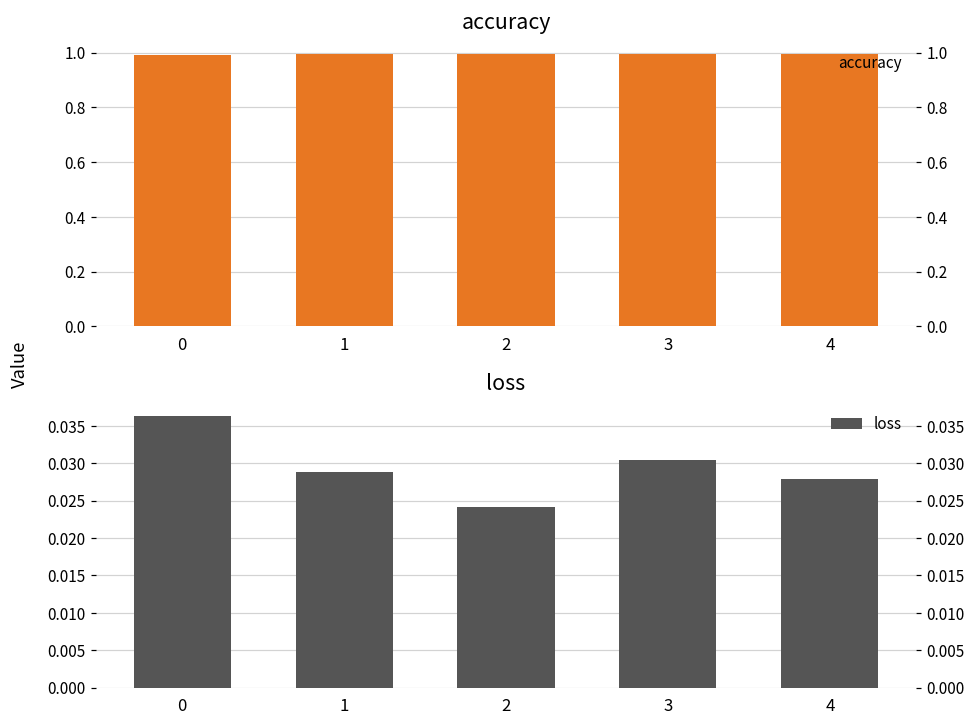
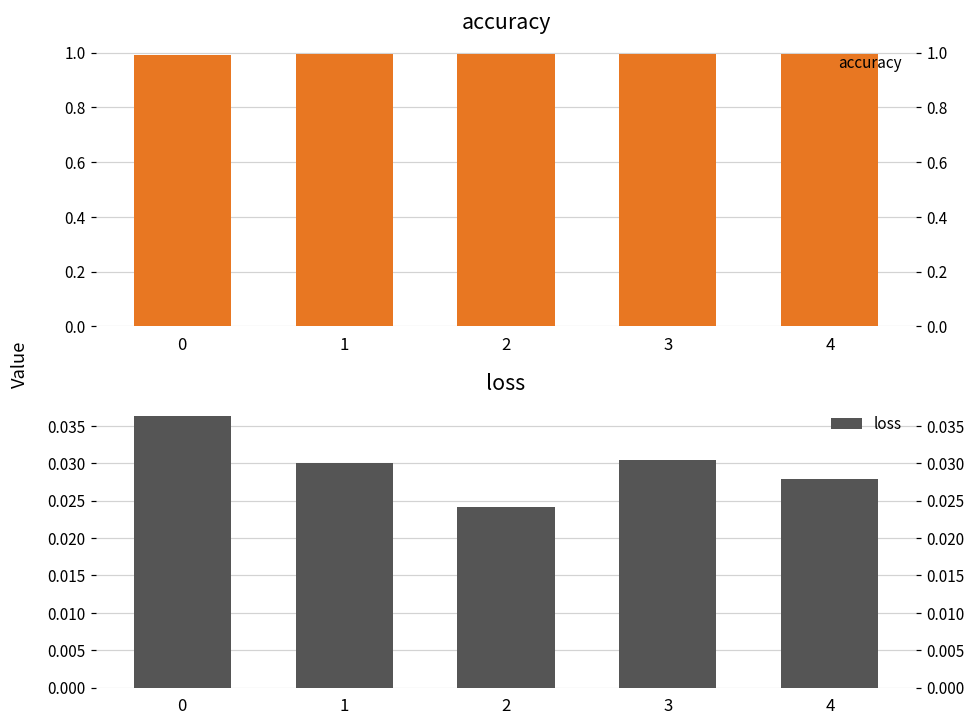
  {
    "accuracy": {
      "0": 0.99,
      "1": 0.99,
      "2": 0.99,
      "3": 0.99,
      "4": 0.99
    },
    "loss": {
      "0": 0.036,
-     "1": 0.029,
+     "1": 0.030,
      "2": 0.024,
      "3": 0.030,
      "4": 0.028
    }
  }
